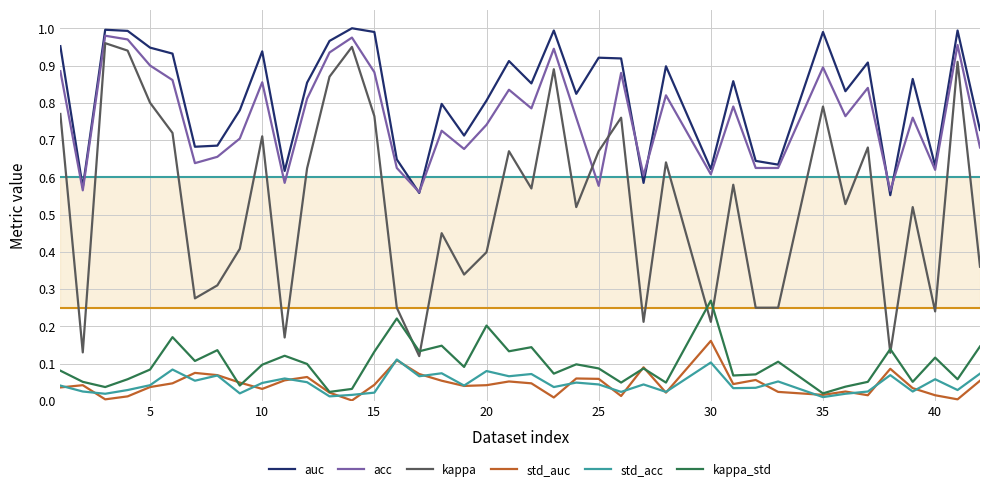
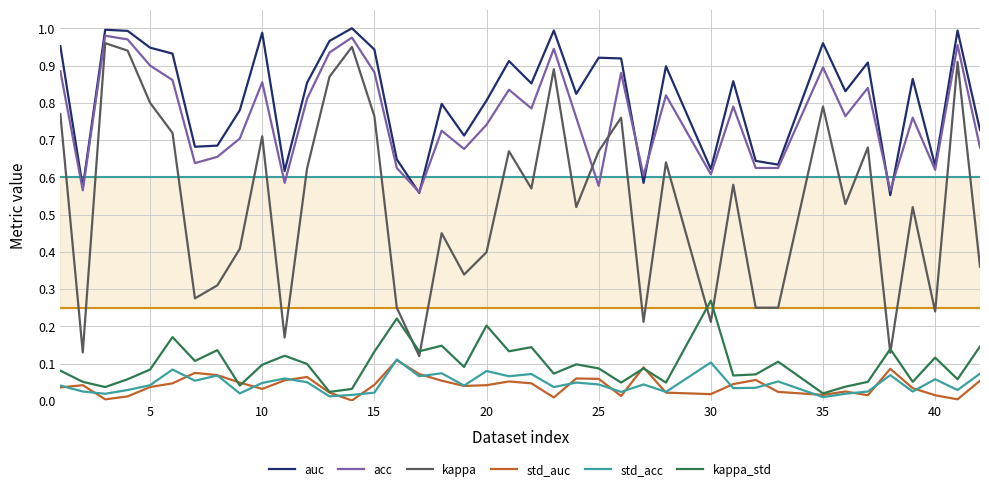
  {
    "auc": {
      "5": 0.95,
-     "10": 0.94,
-     "15": 0.99,
+     "10": 0.99,
+     "15": 0.94,
      "20": 0.81,
      "25": 0.92,
      "30": 0.62,
-     "35": 0.99,
+     "35": 0.96,
      "40": 0.63
    },
    "acc": {
      "5": 0.90,
      "10": 0.86,
      "15": 0.88,
      "20": 0.74,
      "25": 0.58,
      "30": 0.61,
      "35": 0.90,
      "40": 0.62
    },
    "std_auc": {
      "10": 0.03,
      "15": 0.04,
      "20": 0.04,
      "25": 0.06,
-     "30": 0.16,
+     "30": 0.02,
      "40": 0.02
    },
    "std_acc": {
      "10": 0.05,
      "15": 0.02,
      "20": 0.08,
      "25": 0.04,
      "30": 0.10,
      "40": 0.06
    }
  }
